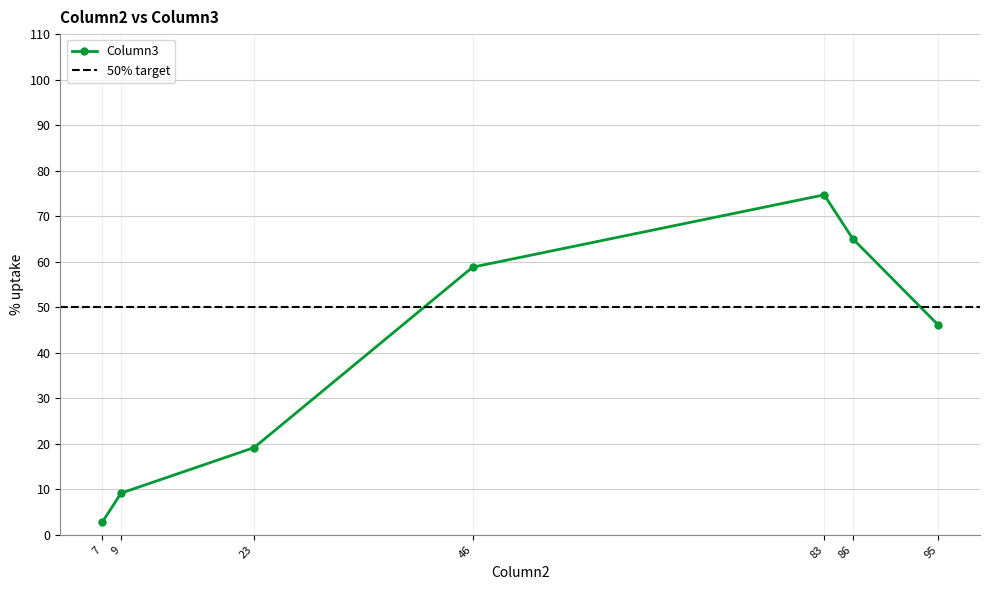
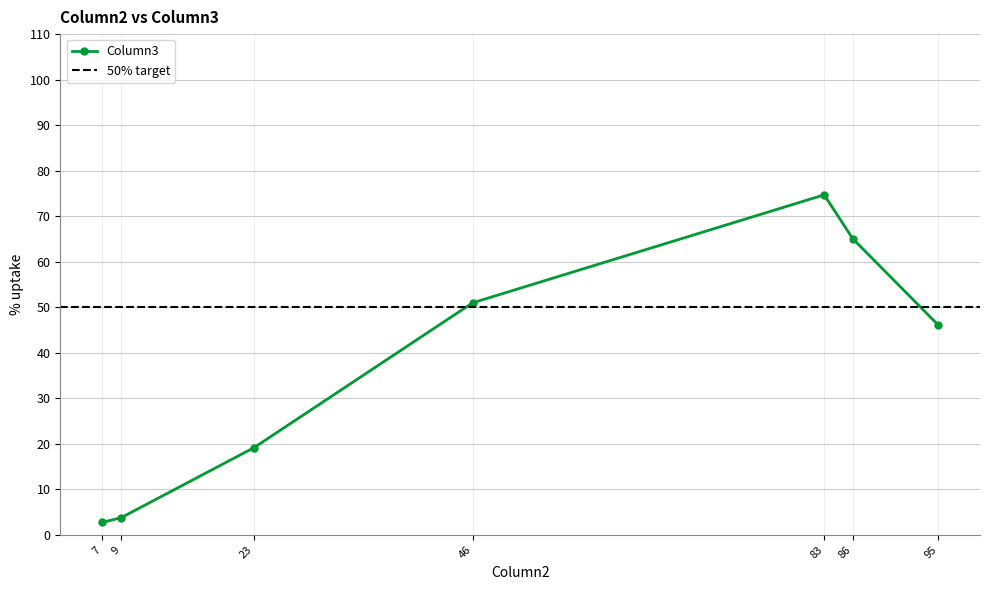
  {
    "7": 3,
-   "9": 9,
+   "9": 4,
    "23": 19,
-   "46": 59,
+   "46": 51,
    "83": 75,
    "86": 65,
    "95": 46
  }
